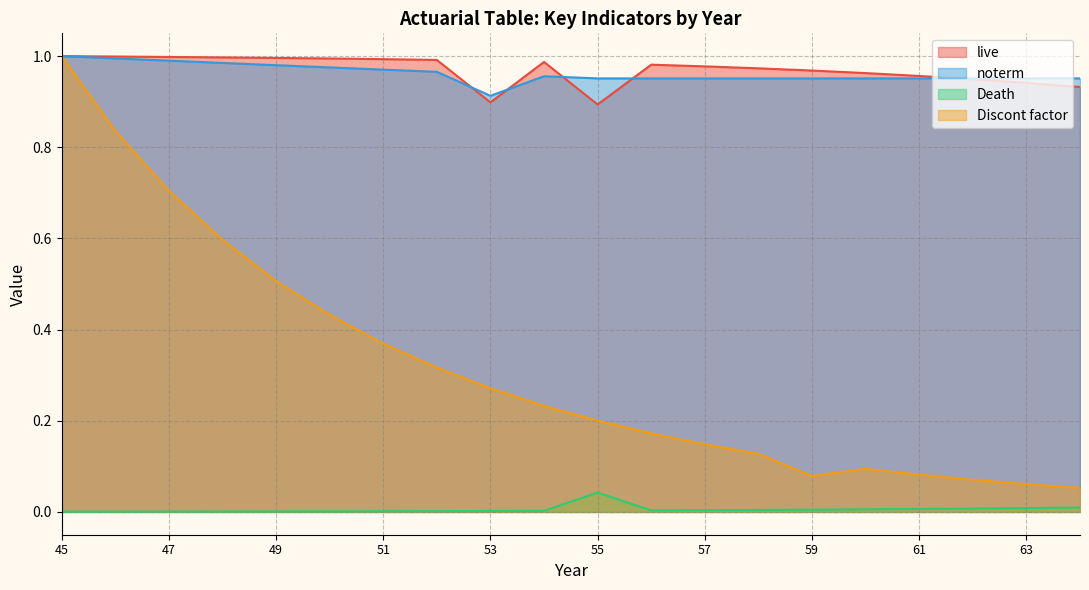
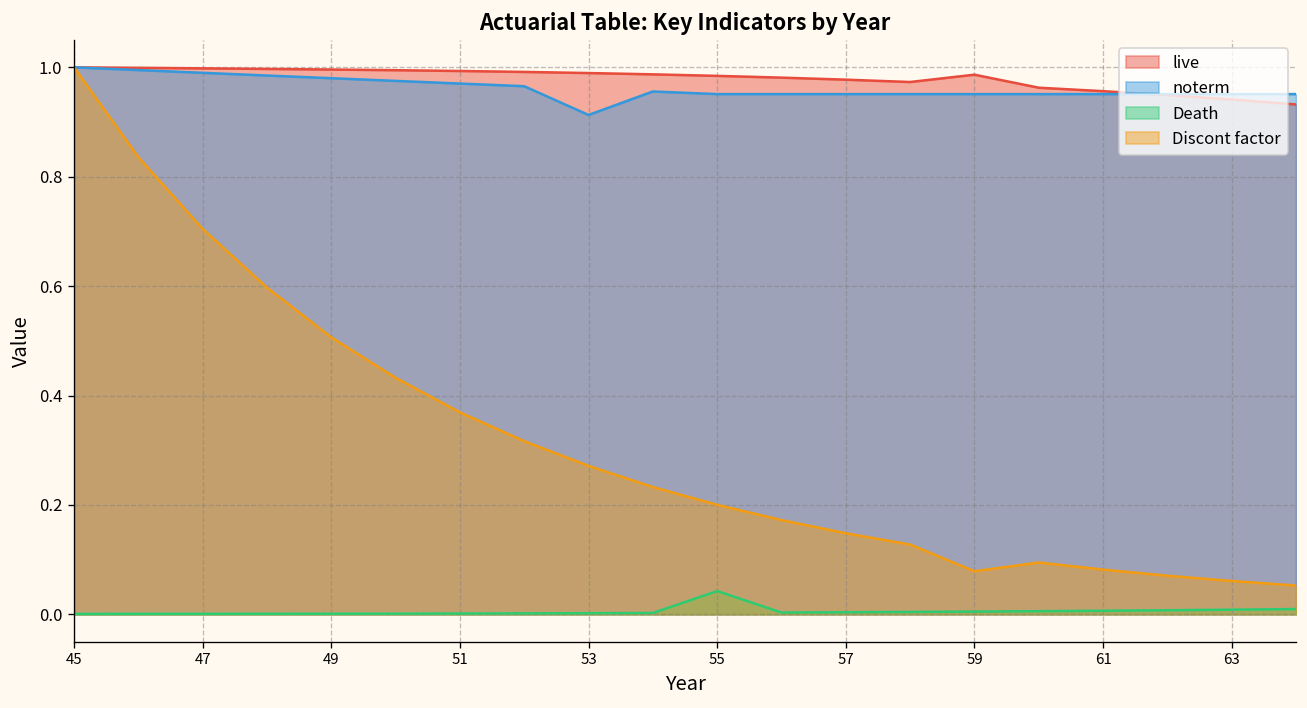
  {
    "live": {
      "47": 1.00,
      "49": 1.00,
      "51": 0.99,
-     "53": 0.90,
-     "55": 0.89,
+     "53": 0.99,
+     "55": 0.98,
      "57": 0.98,
-     "59": 0.97
+     "59": 0.99
    },
    "noterm": {
      "47": 0.99,
      "49": 0.98,
      "51": 0.97,
      "53": 0.91,
      "55": 0.95,
      "57": 0.95,
      "59": 0.95
    },
    "Death": {
      "45": 0.00,
      "47": 0.00,
      "49": 0.00,
      "51": 0.00,
      "53": 0.00,
      "55": 0.04,
      "57": 0.00,
      "59": 0.01,
      "61": 0.01,
      "63": 0.01
    },
    "Discont factor": {
      "47": 0.70,
      "49": 0.51,
      "51": 0.37,
      "53": 0.27,
      "55": 0.20,
      "57": 0.15,
      "59": 0.08,
      "61": 0.08,
      "63": 0.06
    }
  }
